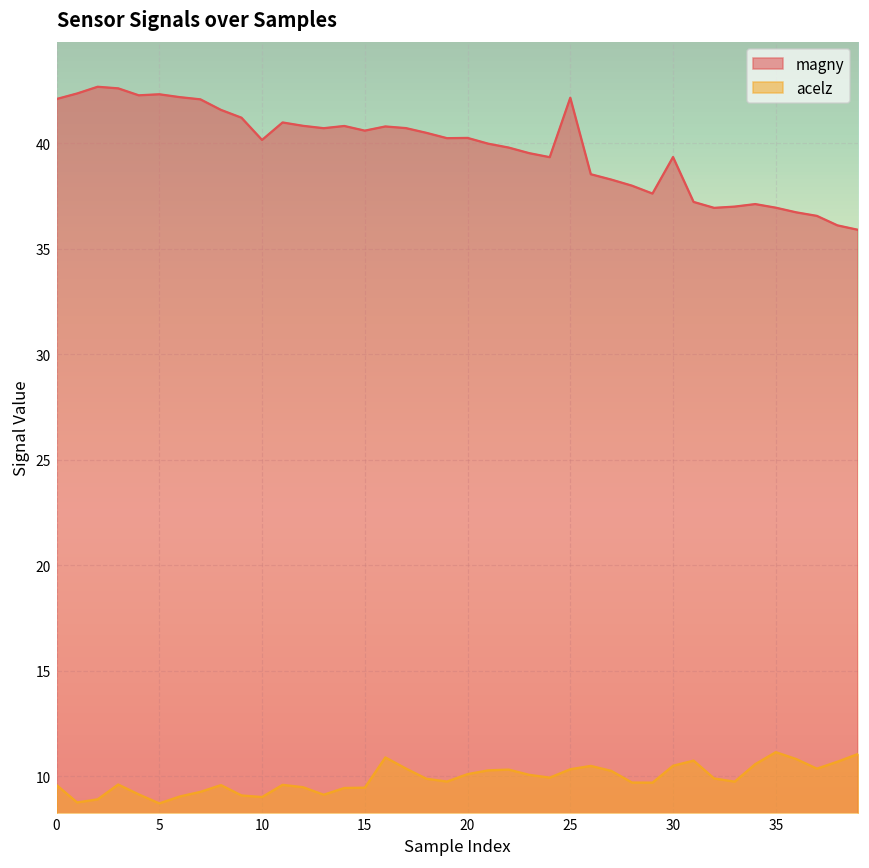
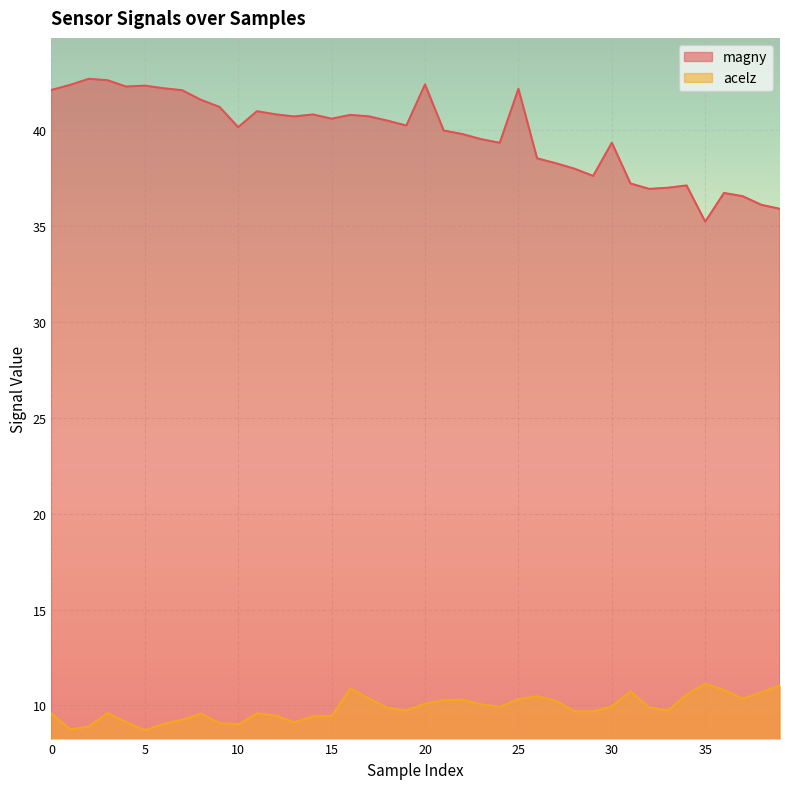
  {
    "magny": {
      "0": 42.1,
      "5": 42.3,
      "10": 40.2,
      "15": 40.6,
-     "20": 40.3,
+     "20": 42.4,
      "25": 42.2,
      "30": 39.4,
-     "35": 37.0
+     "35": 35.2
    },
    "acelz": {
      "0": 9.6,
      "5": 8.7,
      "10": 9.0,
      "15": 9.5,
      "20": 10.1,
      "25": 10.3,
-     "30": 10.5,
+     "30": 10.0,
      "35": 11.1
    }
  }
